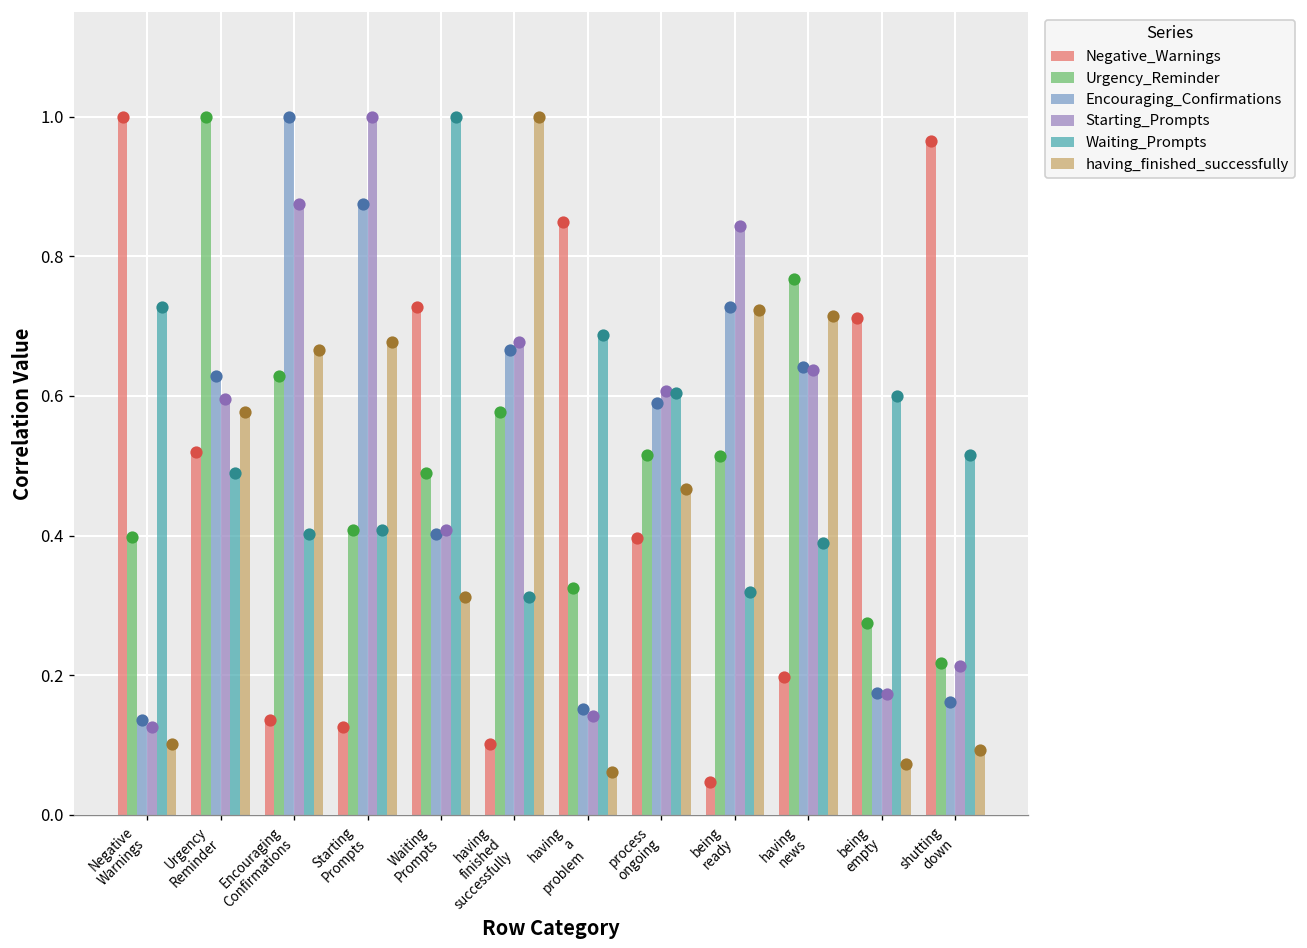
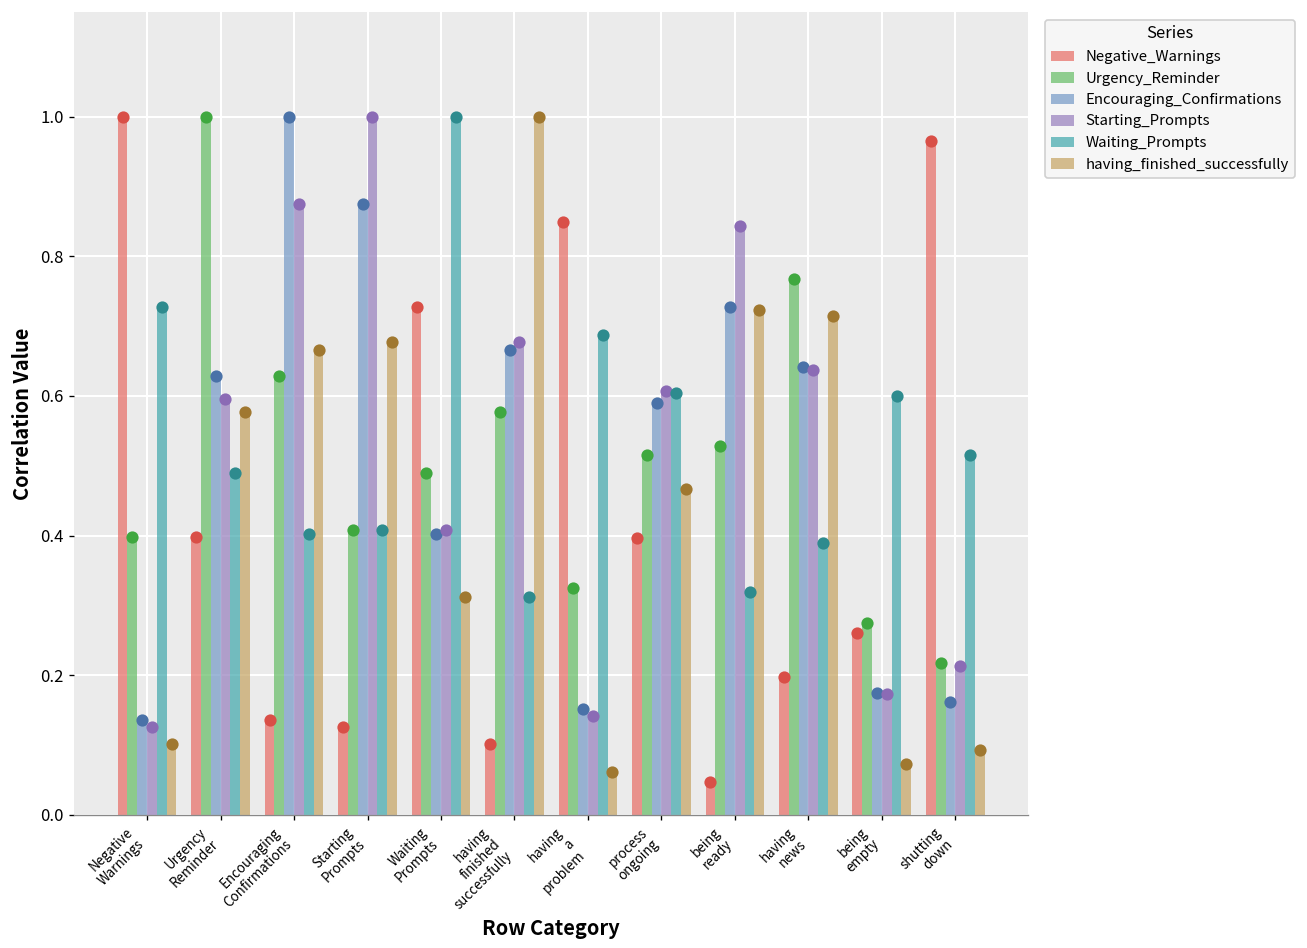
  {
    "Negative_Warnings": {
      "Negative Warnings": 1.00,
-     "Urgency Reminder": 0.52,
+     "Urgency Reminder": 0.40,
      "Encouraging Confirmations": 0.14,
      "Starting Prompts": 0.13,
      "Waiting Prompts": 0.73,
      "having finished successfully": 0.10,
      "having a problem": 0.85,
      "process ongoing": 0.40,
      "being ready": 0.05,
      "having news": 0.20,
-     "being empty": 0.71,
+     "being empty": 0.26,
      "shutting down": 0.97
    },
    "Urgency_Reminder": {
      "Negative Warnings": 0.40,
      "Urgency Reminder": 1.00,
      "Encouraging Confirmations": 0.63,
      "Starting Prompts": 0.41,
      "Waiting Prompts": 0.49,
      "having finished successfully": 0.58,
      "having a problem": 0.32,
      "process ongoing": 0.52,
-     "being ready": 0.51,
+     "being ready": 0.53,
      "having news": 0.77,
      "being empty": 0.27,
      "shutting down": 0.22
    },
    "having_finished_successfully": {
      "Negative Warnings": 0.10,
      "Urgency Reminder": 0.58,
      "Encouraging Confirmations": 0.67,
      "Starting Prompts": 0.68,
      "Waiting Prompts": 0.31,
      "having finished successfully": 1.00,
      "having a problem": 0.06,
      "process ongoing": 0.47,
      "being ready": 0.72,
      "having news": 0.71,
      "being empty": 0.07,
      "shutting down": 0.09
    }
  }
